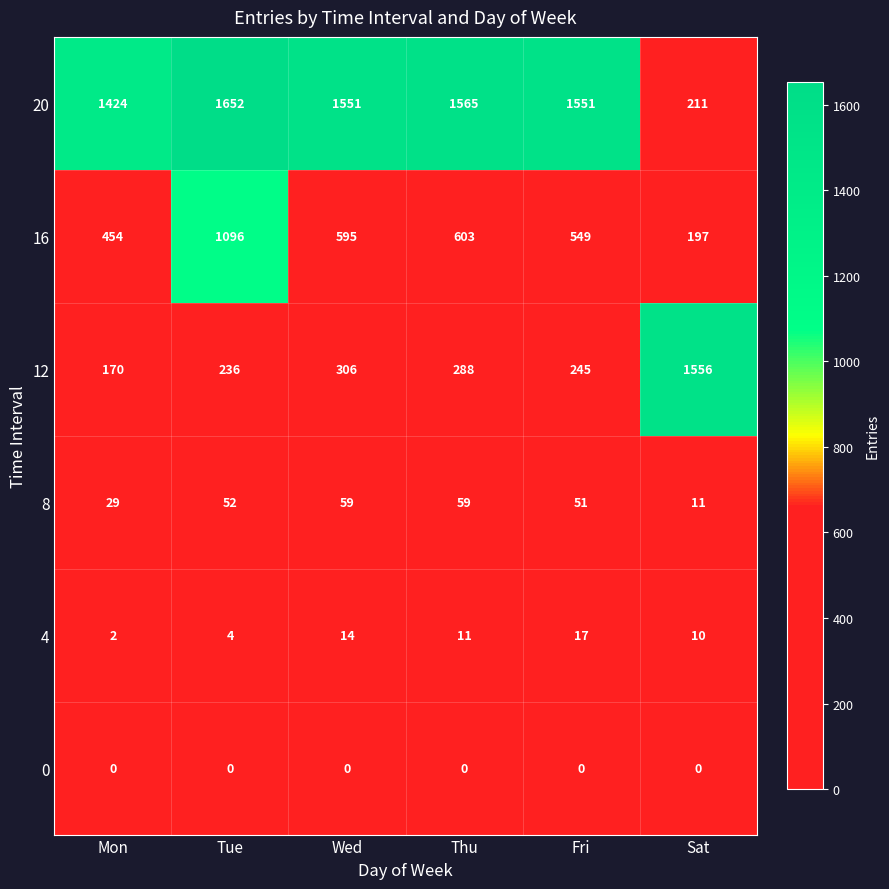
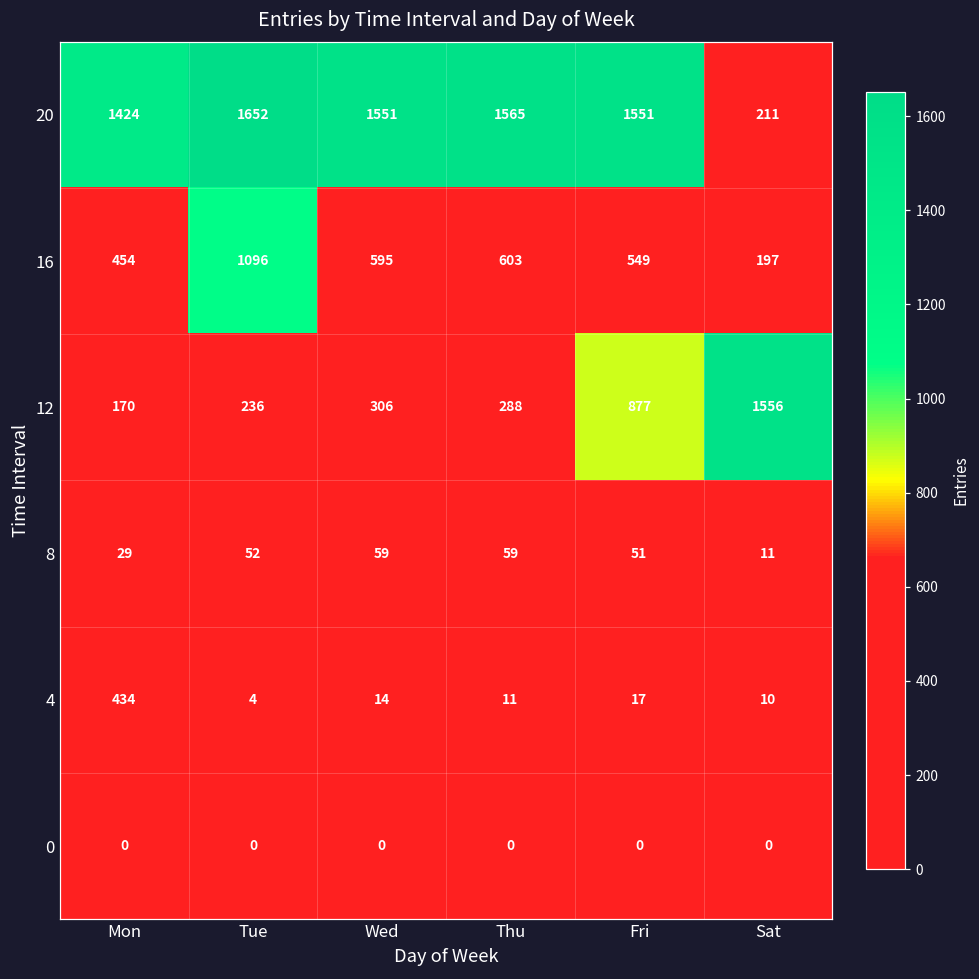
  {
    "20": {
      "Mon": 1424,
      "Tue": 1652,
      "Wed": 1551,
      "Thu": 1565,
      "Fri": 1551,
      "Sat": 211
    },
    "16": {
      "Mon": 454,
      "Tue": 1096,
      "Wed": 595,
      "Thu": 603,
      "Fri": 549,
      "Sat": 197
    },
    "12": {
      "Mon": 170,
      "Tue": 236,
      "Wed": 306,
      "Thu": 288,
-     "Fri": 245,
+     "Fri": 877,
      "Sat": 1556
    },
    "8": {
      "Mon": 29,
      "Tue": 52,
      "Wed": 59,
      "Thu": 59,
      "Fri": 51,
      "Sat": 11
    },
    "4": {
-     "Mon": 2,
+     "Mon": 434,
      "Tue": 4,
      "Wed": 14,
      "Thu": 11,
      "Fri": 17,
      "Sat": 10
    },
    "0": {
      "Mon": 0,
      "Tue": 0,
      "Wed": 0,
      "Thu": 0,
      "Fri": 0,
      "Sat": 0
    }
  }
